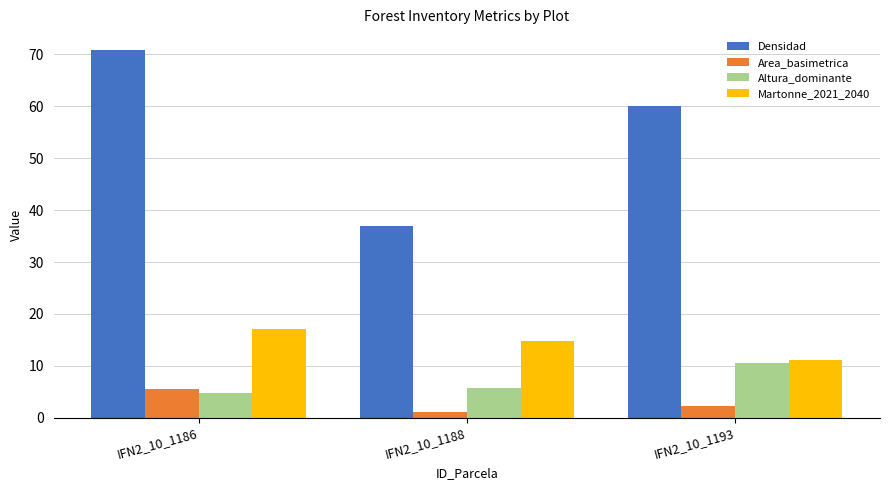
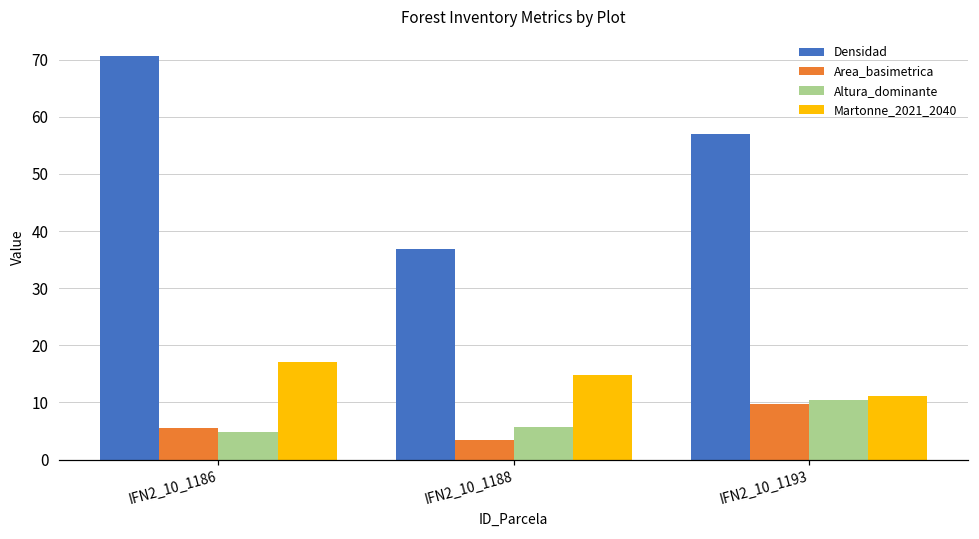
  {
    "Densidad": {
      "IFN2_10_1186": 71,
      "IFN2_10_1188": 37,
-     "IFN2_10_1193": 60
+     "IFN2_10_1193": 57
    },
    "Area_basimetrica": {
      "IFN2_10_1186": 6,
-     "IFN2_10_1188": 1,
-     "IFN2_10_1193": 2
+     "IFN2_10_1188": 3,
+     "IFN2_10_1193": 10
    },
    "Altura_dominante": {
      "IFN2_10_1186": 5,
      "IFN2_10_1188": 6,
      "IFN2_10_1193": 10
    },
    "Martonne_2021_2040": {
      "IFN2_10_1186": 17,
      "IFN2_10_1188": 15,
      "IFN2_10_1193": 11
    }
  }
